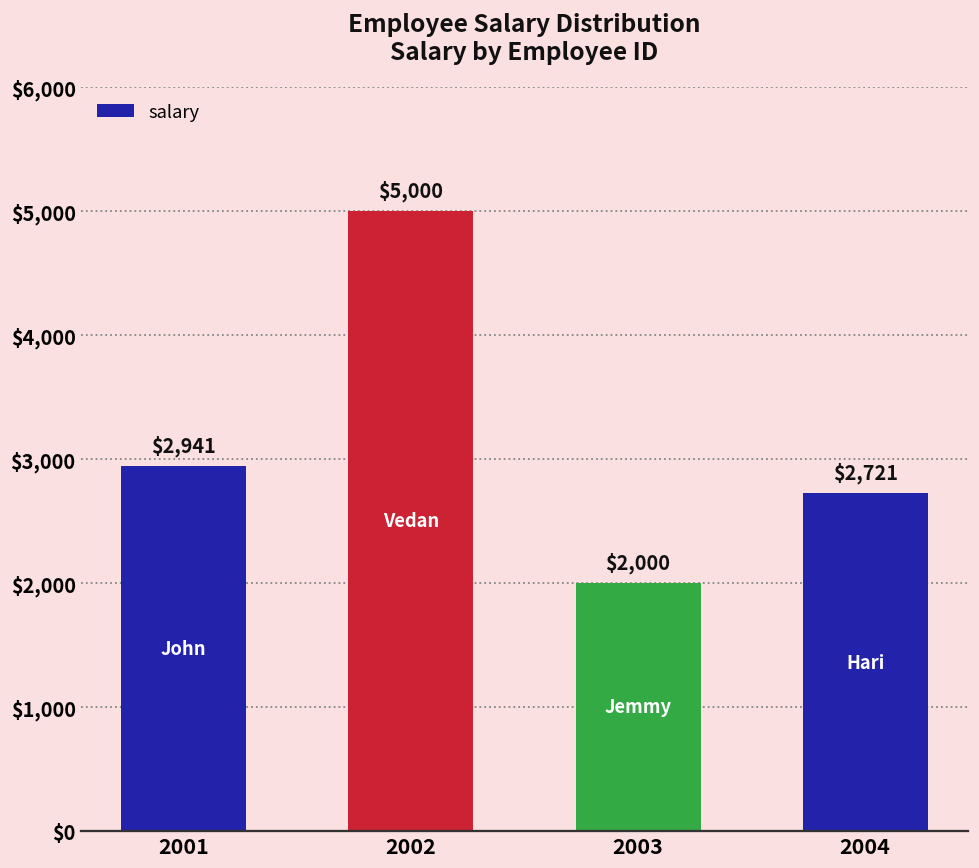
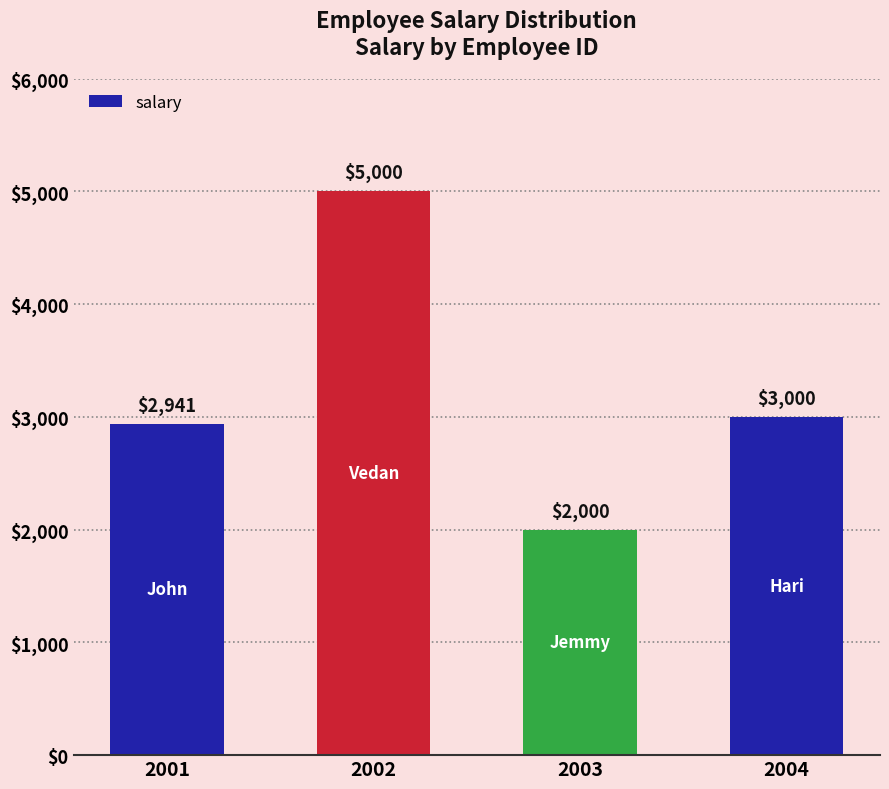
  {
    "2001": "$2,941",
    "2002": "$5,000",
    "2003": "$2,000",
-   "2004": "$2,721"
+   "2004": "$3,000"
  }
